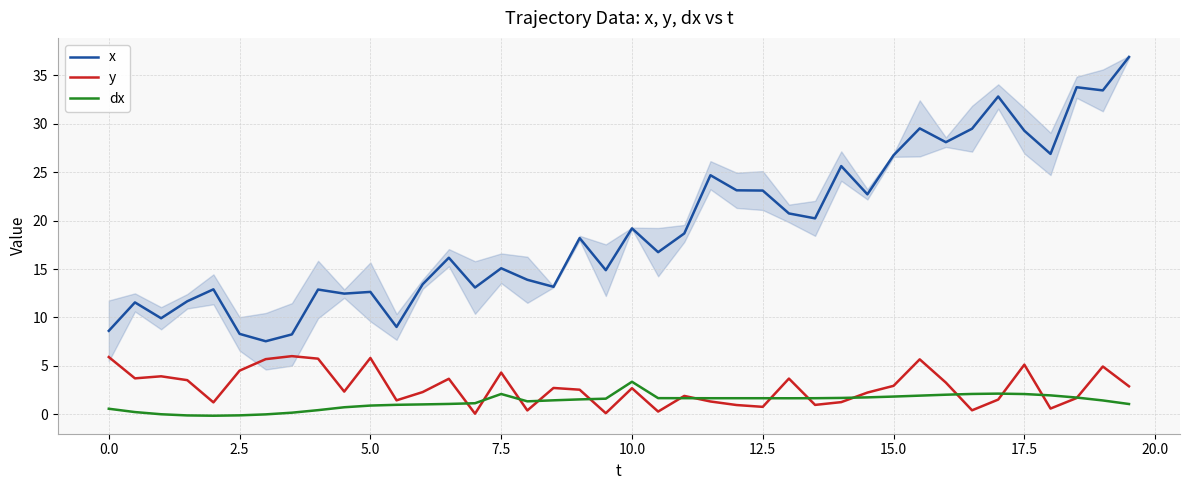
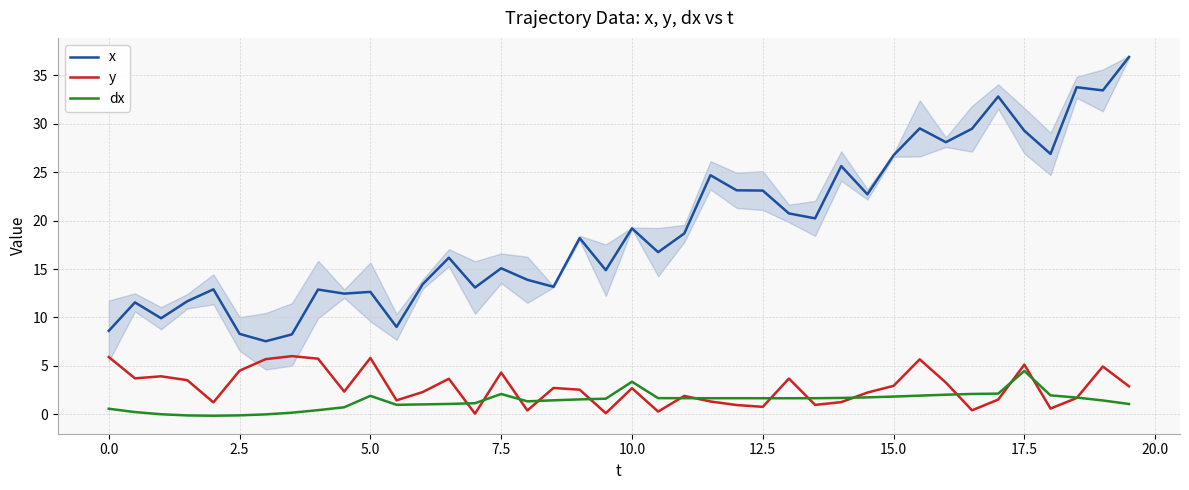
  {
    "y": {
      "0.0": 6,
      "2.5": 5,
      "5.0": 6,
      "7.5": 4,
      "10.0": 3,
      "12.5": 1,
      "15.0": 3,
      "17.5": 5
    },
    "dx": {
      "0.0": 1,
      "2.5": 0,
-     "5.0": 1,
+     "5.0": 2,
      "7.5": 2,
      "10.0": 3,
      "12.5": 2,
      "15.0": 2,
-     "17.5": 2
+     "17.5": 4
    }
  }
